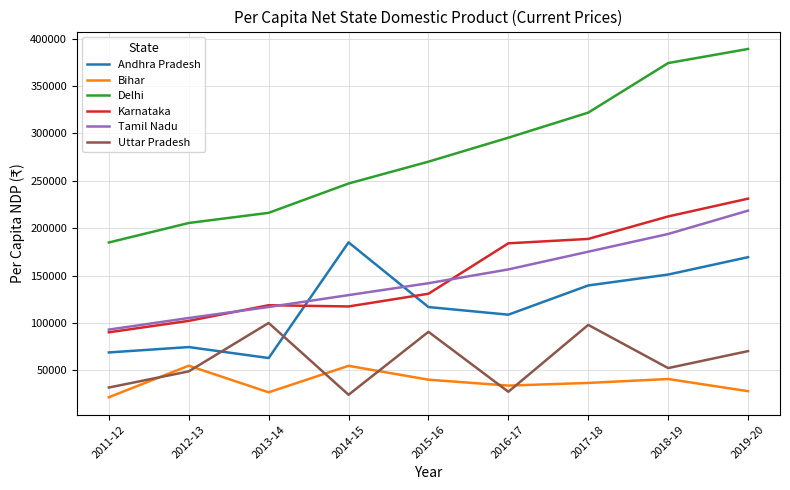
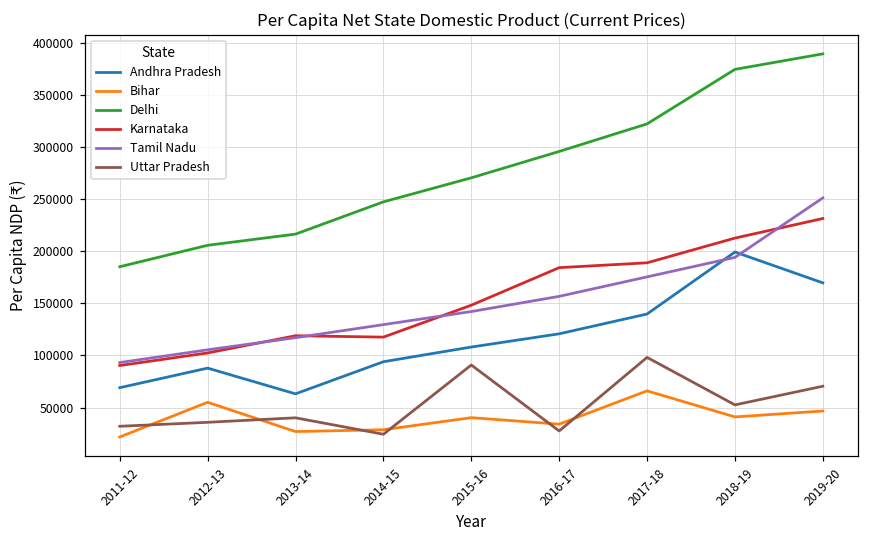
  {
    "Andhra Pradesh": {
      "2011-12": 70000,
-     "2012-13": 70000,
+     "2012-13": 90000,
      "2013-14": 60000,
-     "2014-15": 190000,
-     "2015-16": 120000,
-     "2016-17": 110000,
+     "2014-15": 90000,
+     "2015-16": 110000,
+     "2016-17": 120000,
      "2017-18": 140000,
-     "2018-19": 150000,
+     "2018-19": 200000,
      "2019-20": 170000
    },
    "Bihar": {
      "2011-12": 20000,
      "2012-13": 60000,
      "2013-14": 30000,
-     "2014-15": 50000,
+     "2014-15": 30000,
      "2015-16": 40000,
      "2016-17": 30000,
-     "2017-18": 40000,
+     "2017-18": 70000,
      "2018-19": 40000,
-     "2019-20": 30000
+     "2019-20": 50000
    },
    "Delhi": {
      "2011-12": 190000,
      "2012-13": 210000,
      "2013-14": 220000,
      "2014-15": 250000,
      "2015-16": 270000,
      "2016-17": 300000,
      "2017-18": 320000,
      "2018-19": 370000,
      "2019-20": 390000
    },
    "Karnataka": {
      "2011-12": 90000,
      "2012-13": 100000,
      "2014-15": 120000,
-     "2015-16": 130000,
+     "2015-16": 150000,
      "2016-17": 180000,
      "2017-18": 190000,
      "2018-19": 210000,
      "2019-20": 230000
    },
    "Tamil Nadu": {
      "2011-12": 90000,
      "2012-13": 110000,
      "2014-15": 130000,
      "2015-16": 140000,
      "2016-17": 160000,
      "2017-18": 180000,
      "2018-19": 190000,
-     "2019-20": 220000
+     "2019-20": 250000
    },
    "Uttar Pradesh": {
      "2011-12": 30000,
-     "2012-13": 50000,
-     "2013-14": 100000,
+     "2012-13": 40000,
+     "2013-14": 40000,
      "2014-15": 20000,
      "2015-16": 90000,
      "2016-17": 30000,
      "2017-18": 100000,
      "2018-19": 50000,
      "2019-20": 70000
    }
  }
